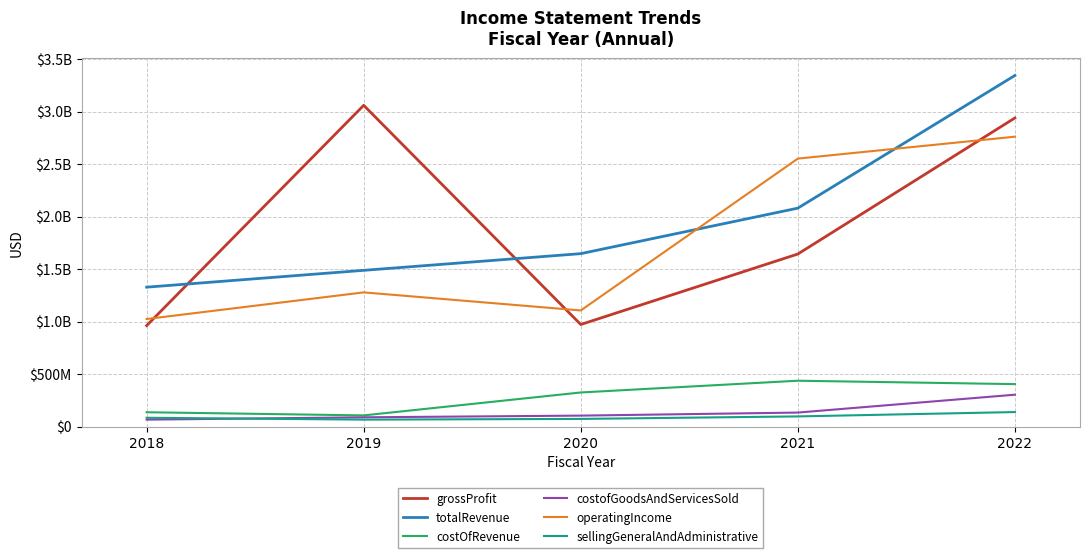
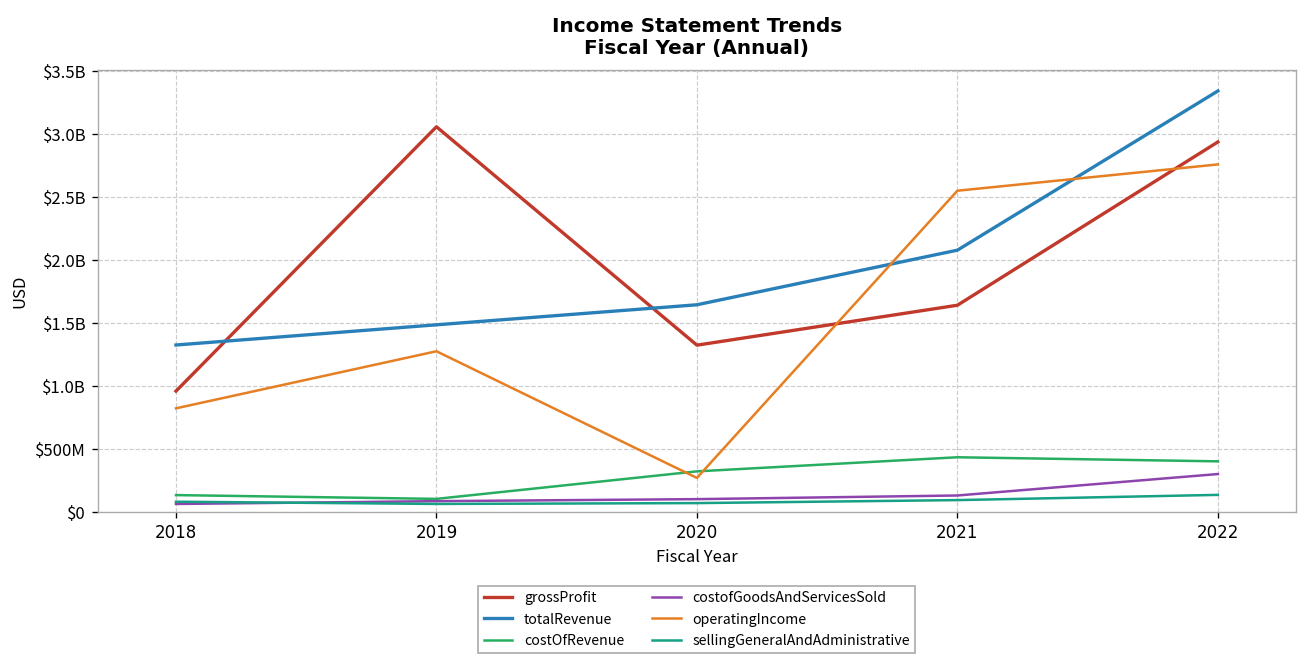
  {
    "grossProfit": {
      "2018": "$960000000",
      "2019": "$3060000000",
-     "2020": "$970000000",
+     "2020": "$1330000000",
      "2021": "$1640000000",
      "2022": "$2940000000"
    },
    "totalRevenue": {
      "2018": "$1330000000",
      "2019": "$1490000000",
      "2020": "$1650000000",
      "2021": "$2080000000",
      "2022": "$3340000000"
    },
    "costofGoodsAndServicesSold": {
      "2020": "$100000000",
      "2021": "$130000000",
      "2022": "$300000000"
    },
    "operatingIncome": {
-     "2018": "$1020000000",
+     "2018": "$830000000",
      "2019": "$1280000000",
-     "2020": "$1110000000",
+     "2020": "$270000000",
      "2021": "$2550000000",
      "2022": "$2760000000"
    }
  }
